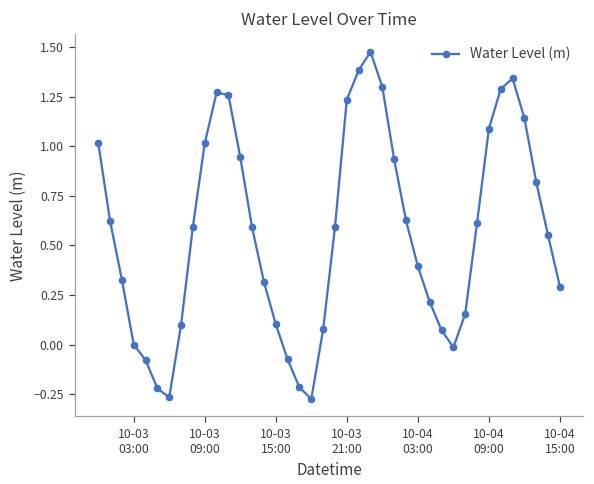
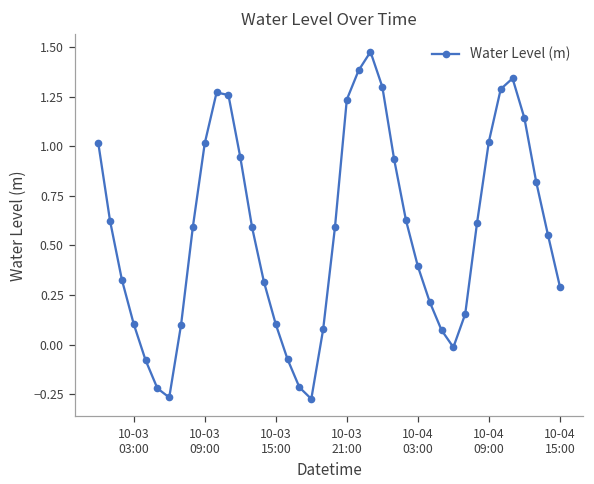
  {
-   "10-03 03:00": 0.00,
+   "10-03 03:00": 0.10,
    "10-03 09:00": 1.01,
    "10-03 15:00": 0.10,
    "10-03 21:00": 1.23,
    "10-04 03:00": 0.39,
-   "10-04 09:00": 1.09,
+   "10-04 09:00": 1.02,
    "10-04 15:00": 0.29
  }
